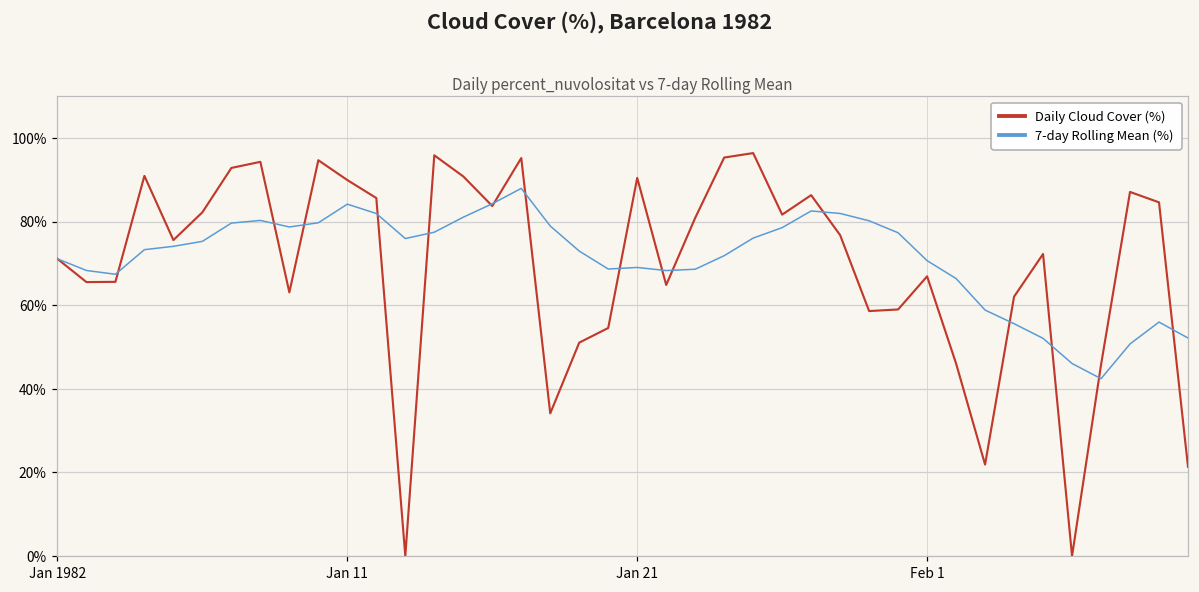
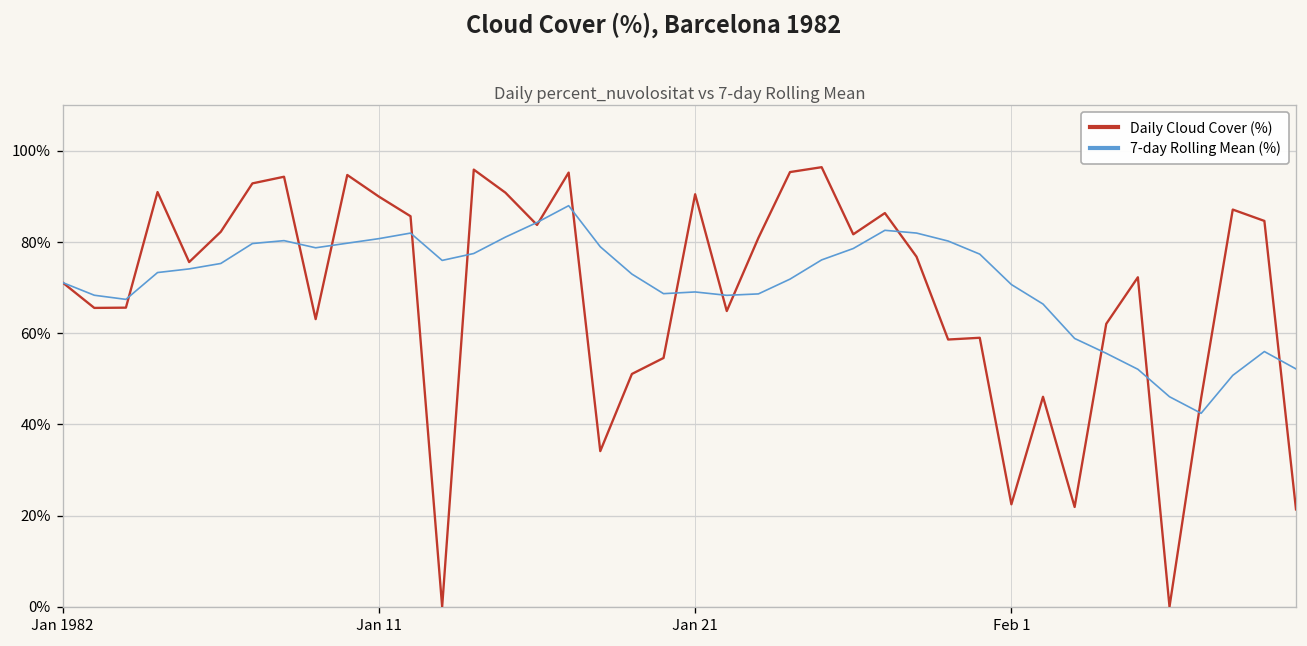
  {
    "Daily Cloud Cover (%)": {
      "Jan 11": "90%",
      "Jan 21": "90%",
-     "Feb 1": "67%"
+     "Feb 1": "22%"
    },
    "7-day Rolling Mean (%)": {
-     "Jan 11": "84%",
+     "Jan 11": "81%",
      "Jan 21": "69%",
      "Feb 1": "71%"
    }
  }
